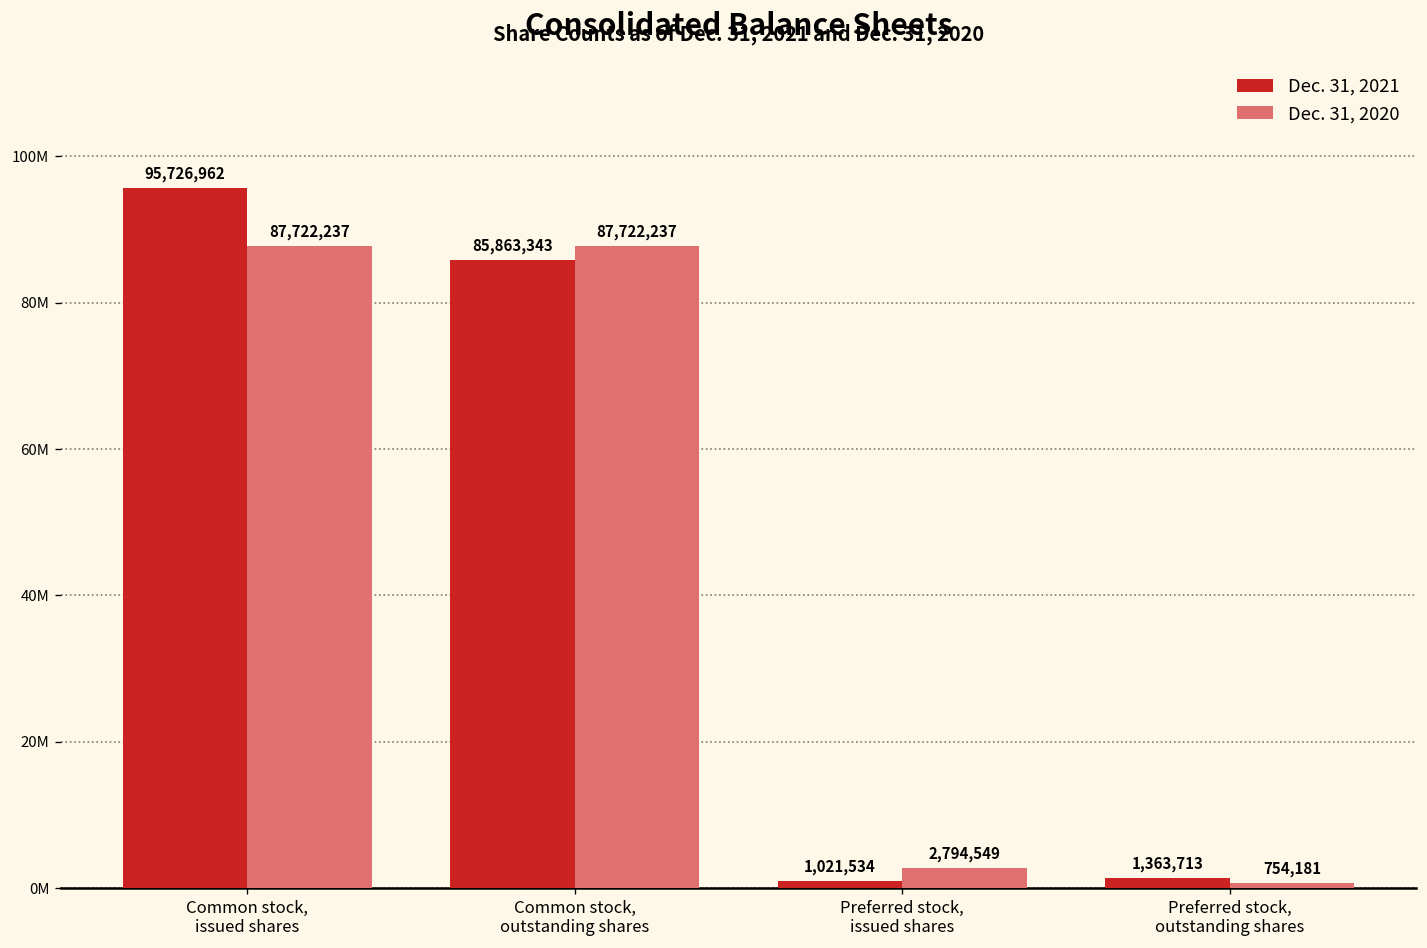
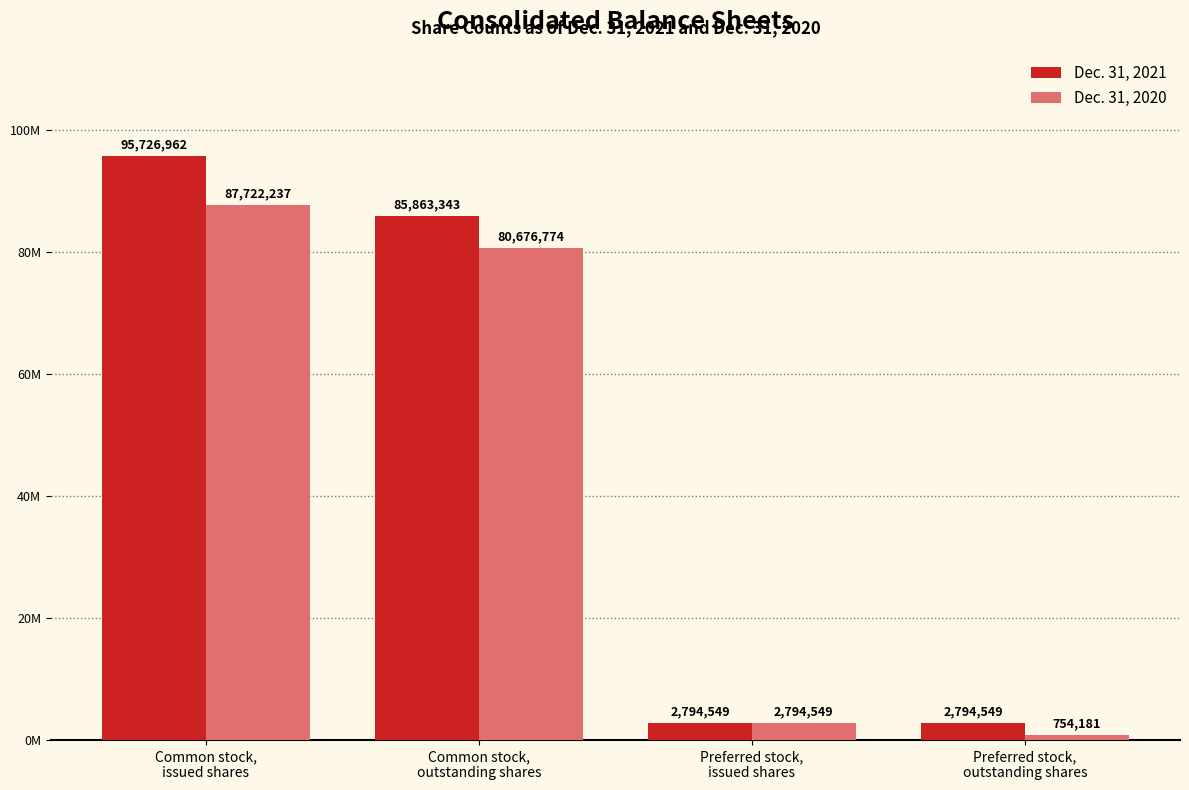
  {
    "Dec. 31, 2021": {
      "Common stock, issued shares": "95,726,962",
      "Common stock, outstanding shares": "85,863,343",
-     "Preferred stock, issued shares": "1,021,534",
-     "Preferred stock, outstanding shares": "1,363,713"
+     "Preferred stock, issued shares": "2,794,549",
+     "Preferred stock, outstanding shares": "2,794,549"
    },
    "Dec. 31, 2020": {
      "Common stock, issued shares": "87,722,237",
-     "Common stock, outstanding shares": "87,722,237",
+     "Common stock, outstanding shares": "80,676,774",
      "Preferred stock, issued shares": "2,794,549",
      "Preferred stock, outstanding shares": "754,181"
    }
  }
